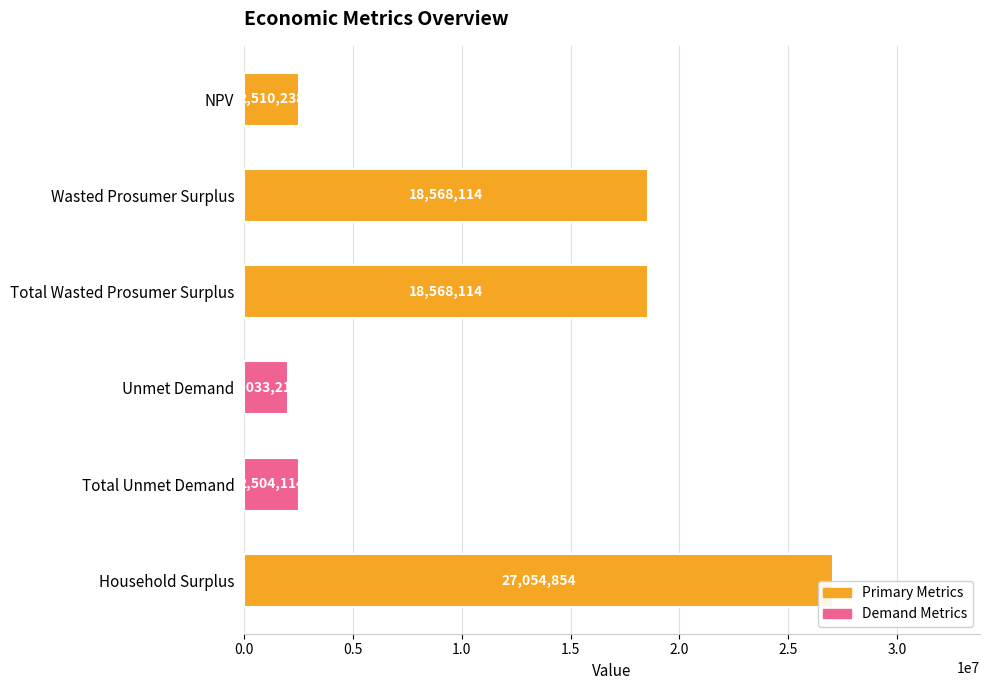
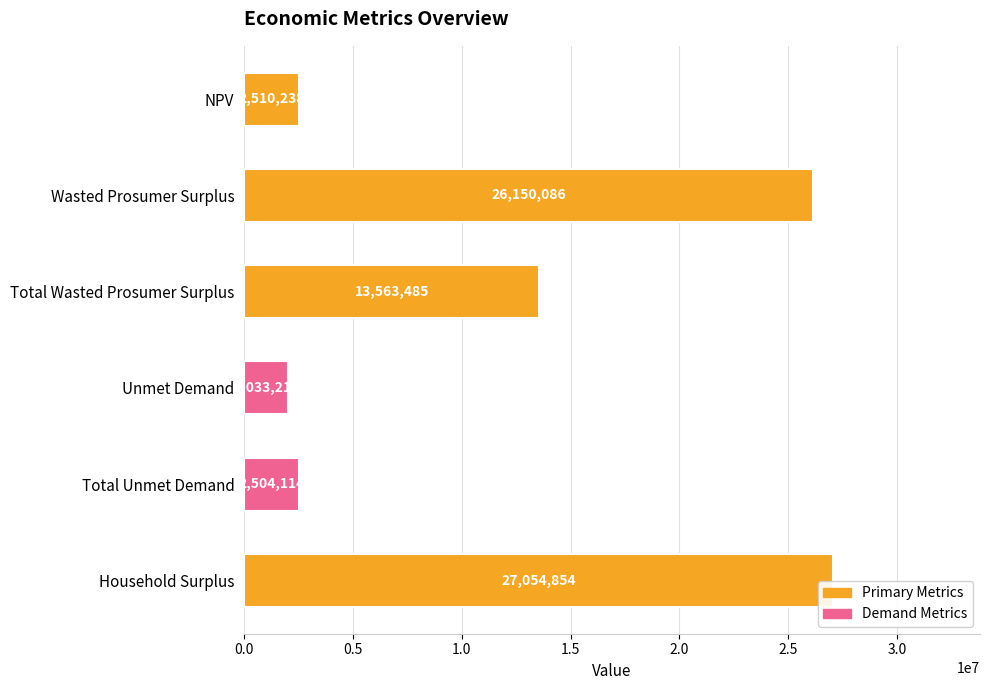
  {
    "NPV": "2,510,238",
-   "Wasted Prosumer Surplus": "18,568,114",
-   "Total Wasted Prosumer Surplus": "18,568,114",
+   "Wasted Prosumer Surplus": "26,150,086",
+   "Total Wasted Prosumer Surplus": "13,563,485",
    "Unmet Demand": "2,033,211",
    "Total Unmet Demand": "2,504,114",
    "Household Surplus": "27,054,854"
  }
